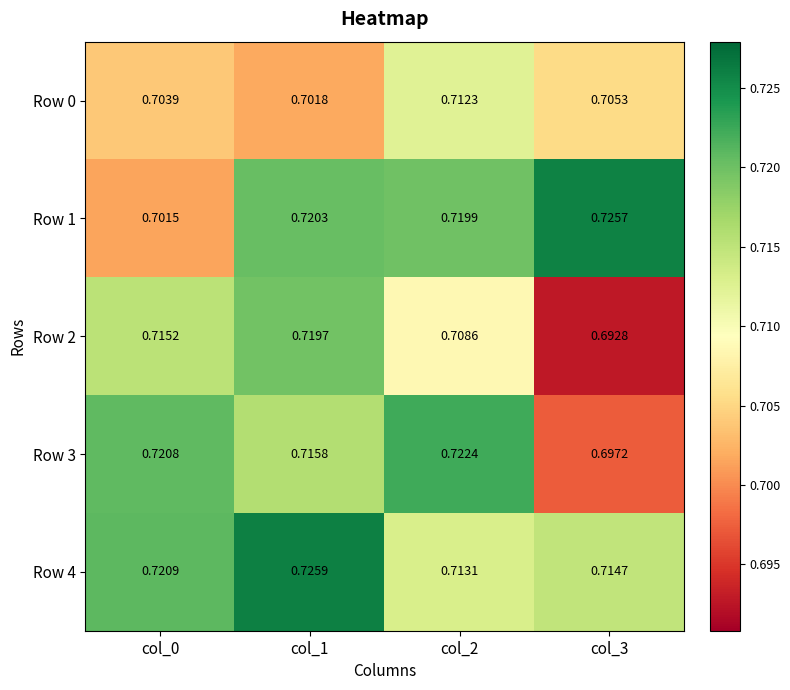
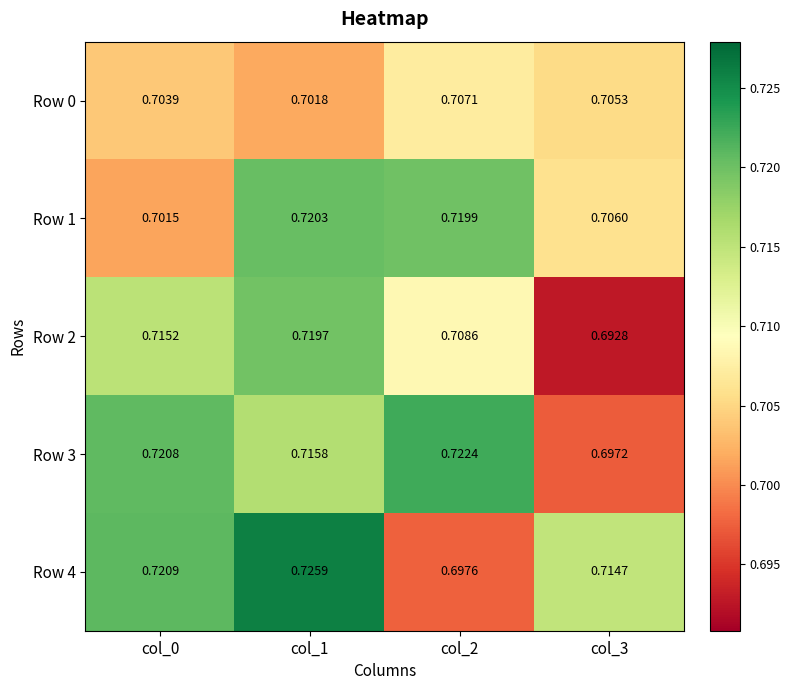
  {
    "Row 0": {
      "col_0": 0.7039,
      "col_1": 0.7018,
-     "col_2": 0.7123,
+     "col_2": 0.7071,
      "col_3": 0.7053
    },
    "Row 1": {
      "col_0": 0.7015,
      "col_1": 0.7203,
      "col_2": 0.7199,
-     "col_3": 0.7257
+     "col_3": 0.7060
    },
    "Row 2": {
      "col_0": 0.7152,
      "col_1": 0.7197,
      "col_2": 0.7086,
      "col_3": 0.6928
    },
    "Row 3": {
      "col_0": 0.7208,
      "col_1": 0.7158,
      "col_2": 0.7224,
      "col_3": 0.6972
    },
    "Row 4": {
      "col_0": 0.7209,
      "col_1": 0.7259,
-     "col_2": 0.7131,
+     "col_2": 0.6976,
      "col_3": 0.7147
    }
  }
